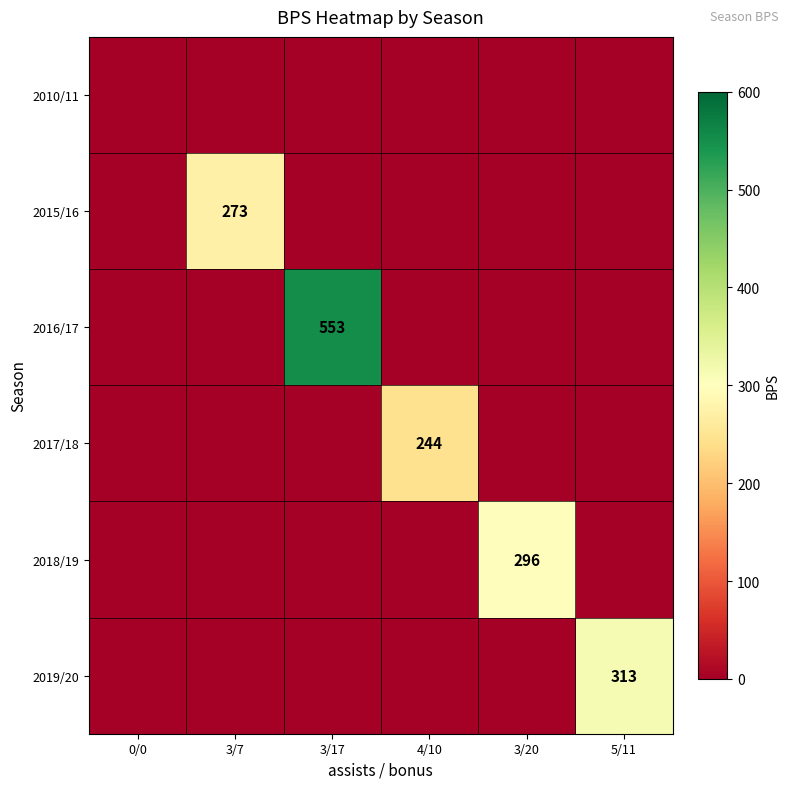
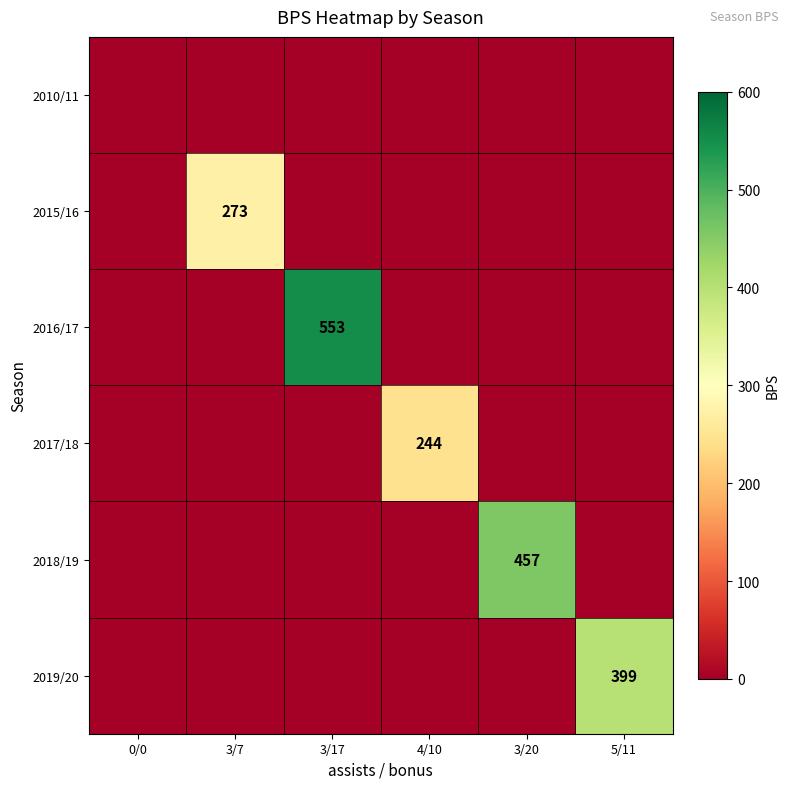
  {
    "2015/16": {
      "3/7": 273
    },
    "2016/17": {
      "3/17": 553
    },
    "2017/18": {
      "4/10": 244
    },
    "2018/19": {
-     "3/20": 296
+     "3/20": 457
    },
    "2019/20": {
-     "5/11": 313
+     "5/11": 399
    }
  }
